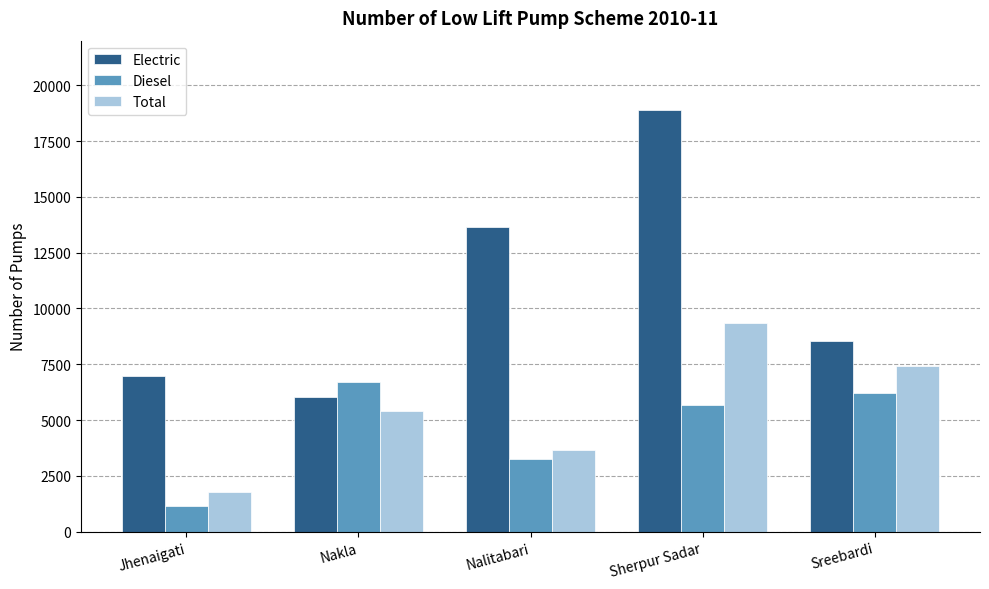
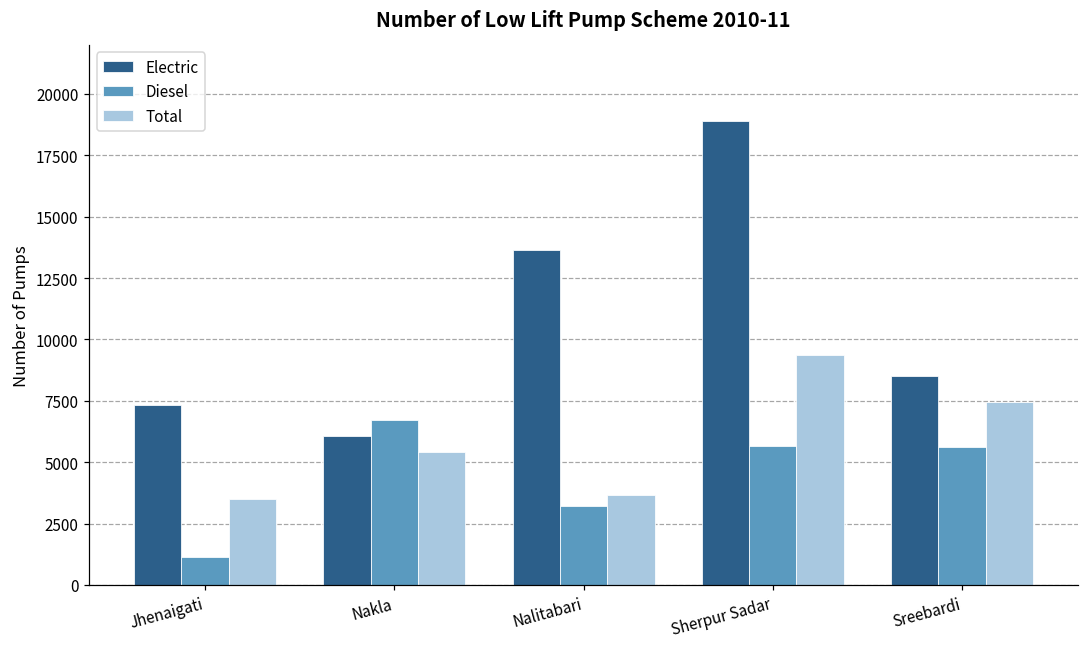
  {
    "Electric": {
-     "Jhenaigati": 7000,
+     "Jhenaigati": 7300,
      "Nakla": 6000,
      "Nalitabari": 13600,
      "Sherpur Sadar": 18900,
      "Sreebardi": 8500
    },
    "Diesel": {
      "Jhenaigati": 1100,
      "Nakla": 6700,
      "Nalitabari": 3200,
      "Sherpur Sadar": 5700,
-     "Sreebardi": 6200
+     "Sreebardi": 5600
    },
    "Total": {
-     "Jhenaigati": 1800,
+     "Jhenaigati": 3500,
      "Nakla": 5400,
      "Nalitabari": 3700,
      "Sherpur Sadar": 9400,
      "Sreebardi": 7400
    }
  }
